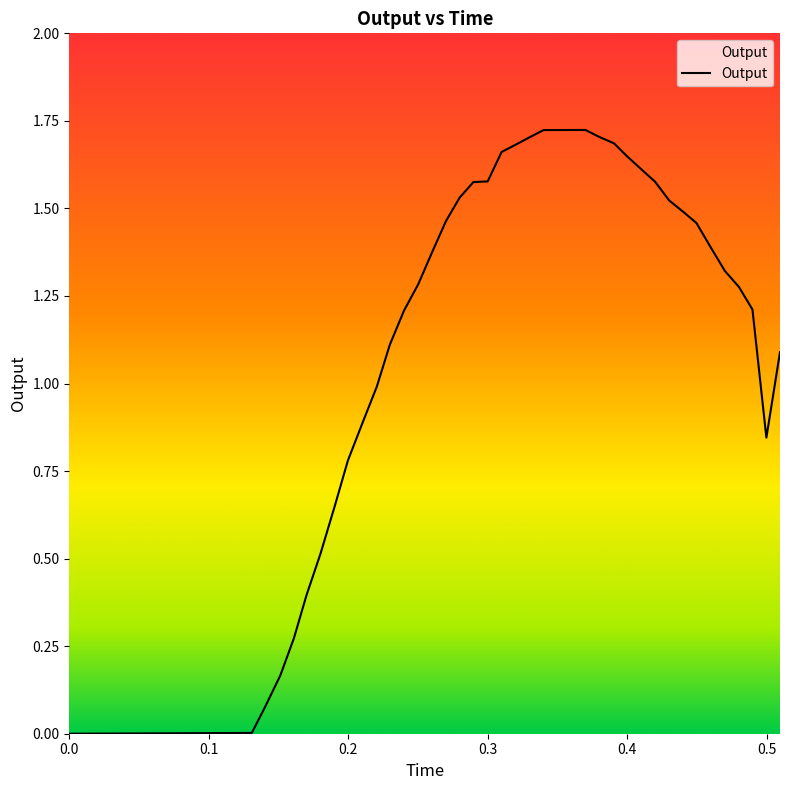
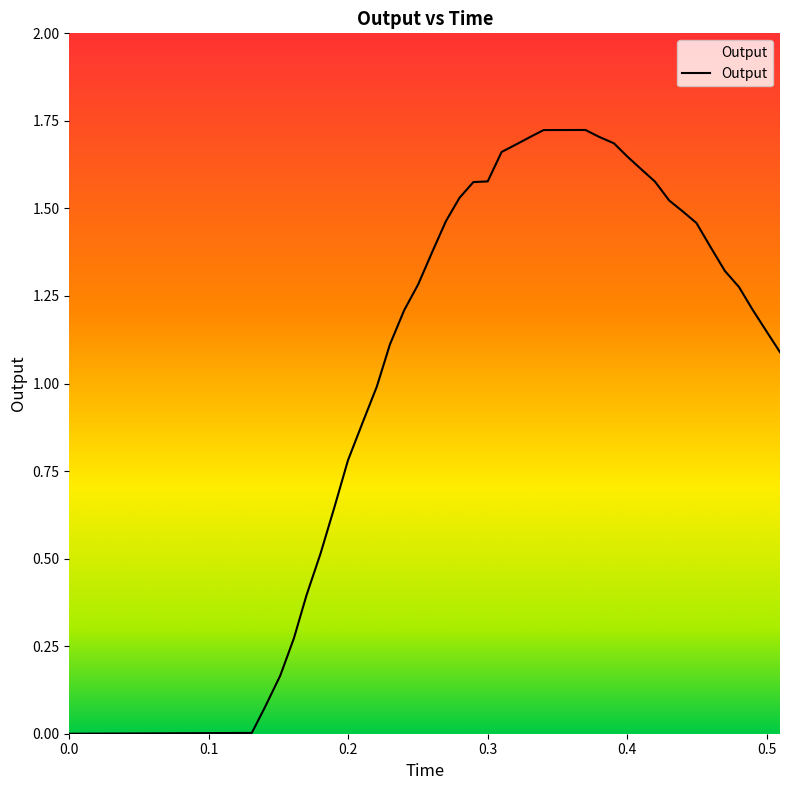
  {
    "0.0": 0.00,
    "0.3": 1.58,
-   "0.5": 0.85
+   "0.5": 1.15
  }
